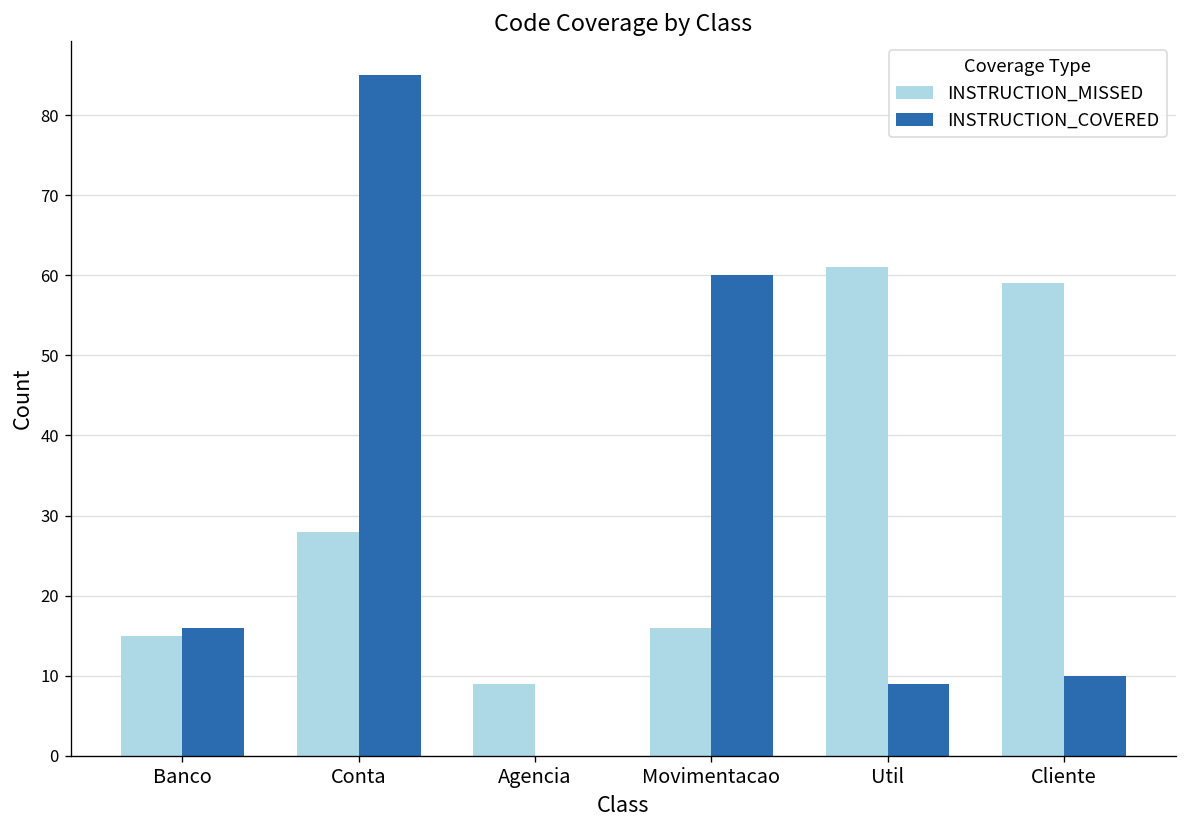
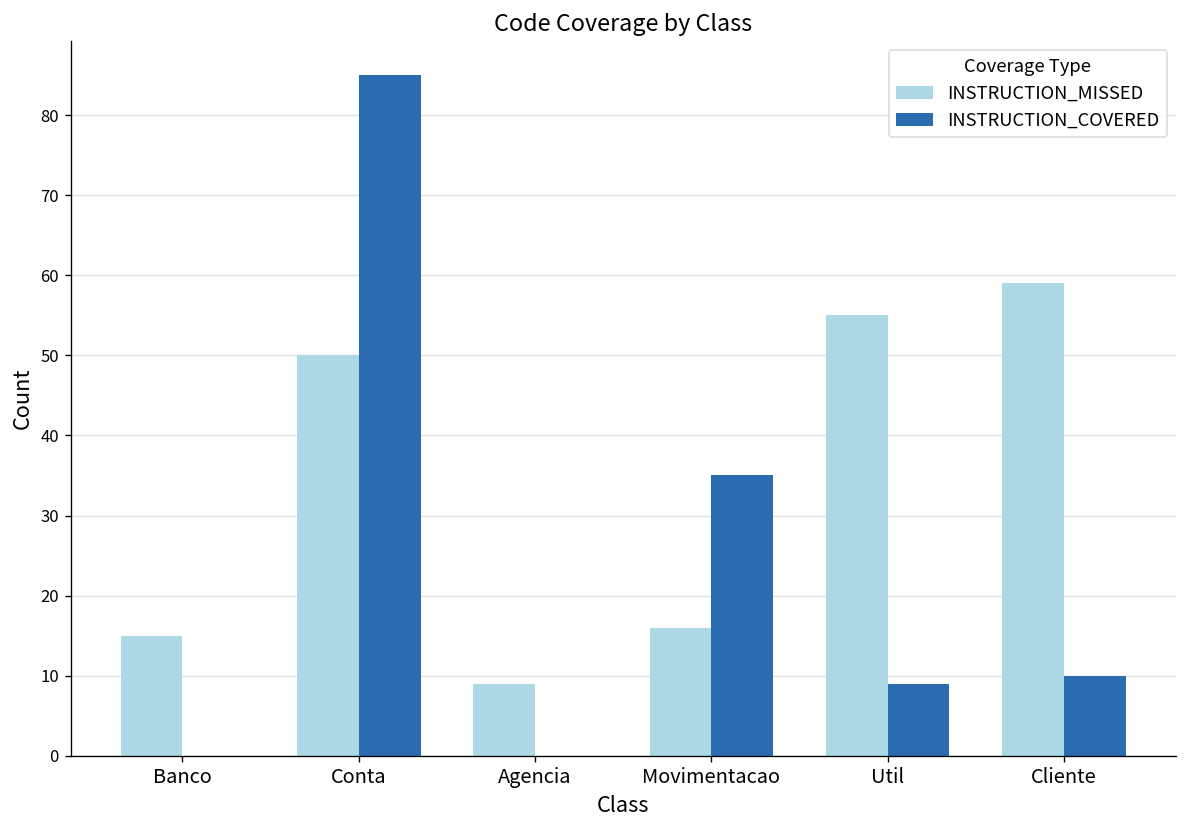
  {
    "INSTRUCTION_MISSED": {
      "Banco": 15,
-     "Conta": 28,
+     "Conta": 50,
      "Agencia": 9,
      "Movimentacao": 16,
-     "Util": 61,
+     "Util": 55,
      "Cliente": 59
    },
    "INSTRUCTION_COVERED": {
-     "Banco": 16,
+     "Banco": 0,
      "Conta": 85,
      "Agencia": 0,
-     "Movimentacao": 60,
+     "Movimentacao": 35,
      "Util": 9,
      "Cliente": 10
    }
  }
